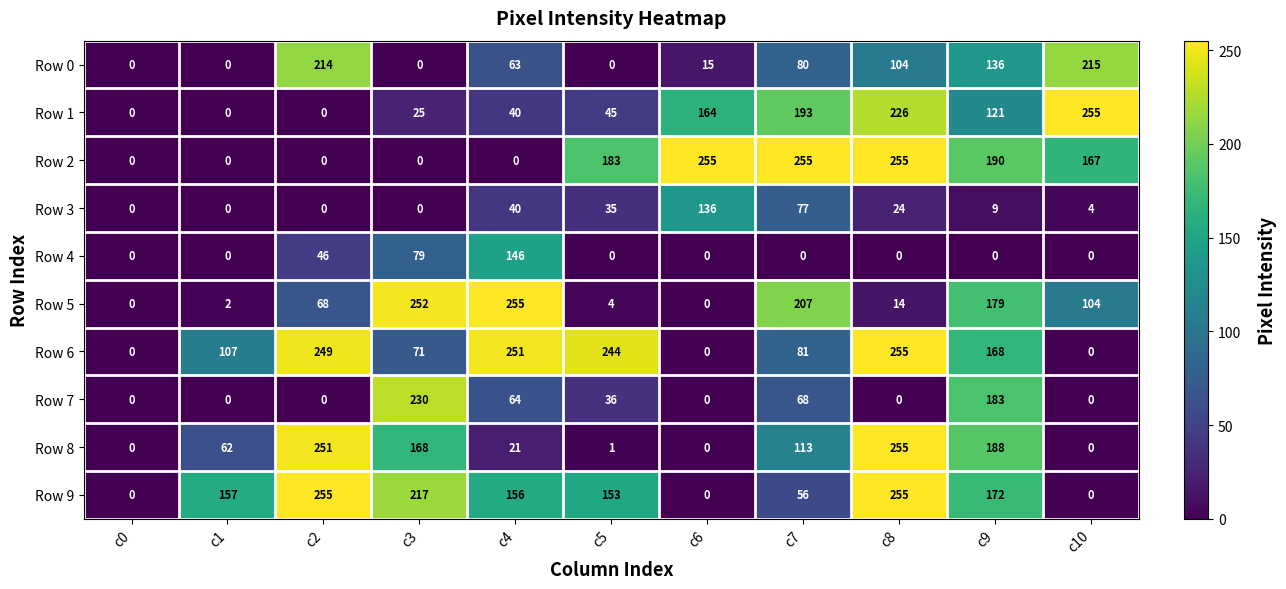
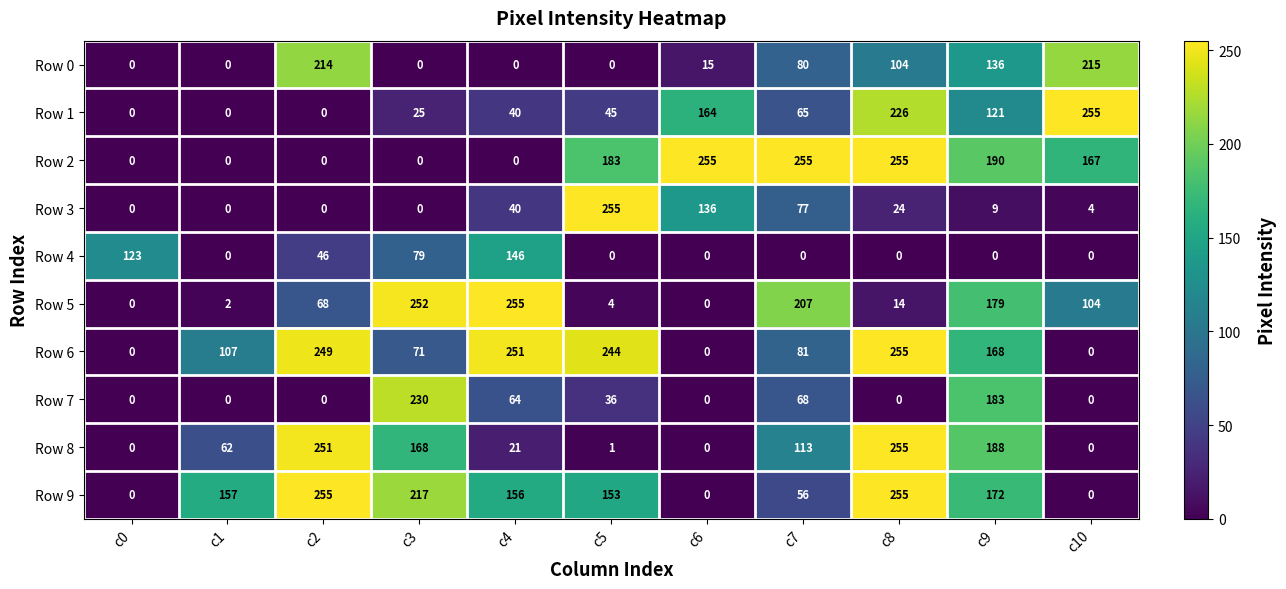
  {
    "Row 0": {
      "c0": 0,
      "c1": 0,
      "c2": 214,
      "c3": 0,
-     "c4": 63,
+     "c4": 0,
      "c5": 0,
      "c6": 15,
      "c7": 80,
      "c8": 104,
      "c9": 136,
      "c10": 215
    },
    "Row 1": {
      "c0": 0,
      "c1": 0,
      "c2": 0,
      "c3": 25,
      "c4": 40,
      "c5": 45,
      "c6": 164,
-     "c7": 193,
+     "c7": 65,
      "c8": 226,
      "c9": 121,
      "c10": 255
    },
    "Row 2": {
      "c0": 0,
      "c1": 0,
      "c2": 0,
      "c3": 0,
      "c4": 0,
      "c5": 183,
      "c6": 255,
      "c7": 255,
      "c8": 255,
      "c9": 190,
      "c10": 167
    },
    "Row 3": {
      "c0": 0,
      "c1": 0,
      "c2": 0,
      "c3": 0,
      "c4": 40,
-     "c5": 35,
+     "c5": 255,
      "c6": 136,
      "c7": 77,
      "c8": 24,
      "c9": 9,
      "c10": 4
    },
    "Row 4": {
-     "c0": 0,
+     "c0": 123,
      "c1": 0,
      "c2": 46,
      "c3": 79,
      "c4": 146,
      "c5": 0,
      "c6": 0,
      "c7": 0,
      "c8": 0,
      "c9": 0,
      "c10": 0
    },
    "Row 5": {
      "c0": 0,
      "c1": 2,
      "c2": 68,
      "c3": 252,
      "c4": 255,
      "c5": 4,
      "c6": 0,
      "c7": 207,
      "c8": 14,
      "c9": 179,
      "c10": 104
    },
    "Row 6": {
      "c0": 0,
      "c1": 107,
      "c2": 249,
      "c3": 71,
      "c4": 251,
      "c5": 244,
      "c6": 0,
      "c7": 81,
      "c8": 255,
      "c9": 168,
      "c10": 0
    },
    "Row 7": {
      "c0": 0,
      "c1": 0,
      "c2": 0,
      "c3": 230,
      "c4": 64,
      "c5": 36,
      "c6": 0,
      "c7": 68,
      "c8": 0,
      "c9": 183,
      "c10": 0
    },
    "Row 8": {
      "c0": 0,
      "c1": 62,
      "c2": 251,
      "c3": 168,
      "c4": 21,
      "c5": 1,
      "c6": 0,
      "c7": 113,
      "c8": 255,
      "c9": 188,
      "c10": 0
    },
    "Row 9": {
      "c0": 0,
      "c1": 157,
      "c2": 255,
      "c3": 217,
      "c4": 156,
      "c5": 153,
      "c6": 0,
      "c7": 56,
      "c8": 255,
      "c9": 172,
      "c10": 0
    }
  }
